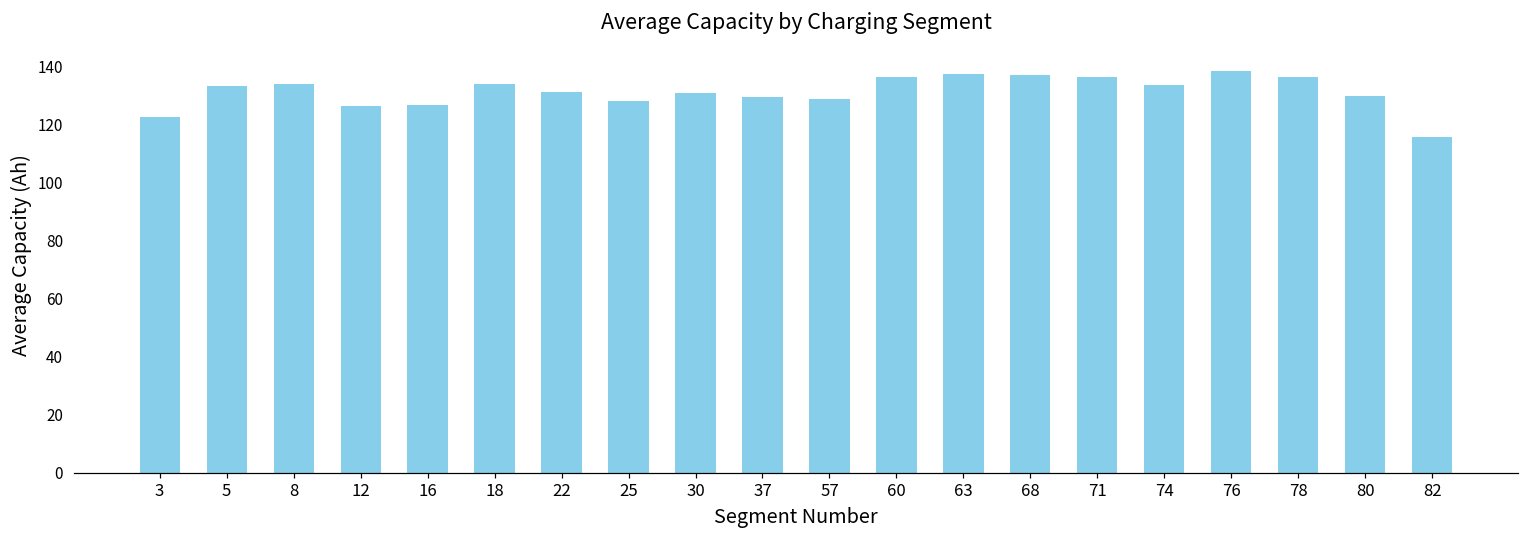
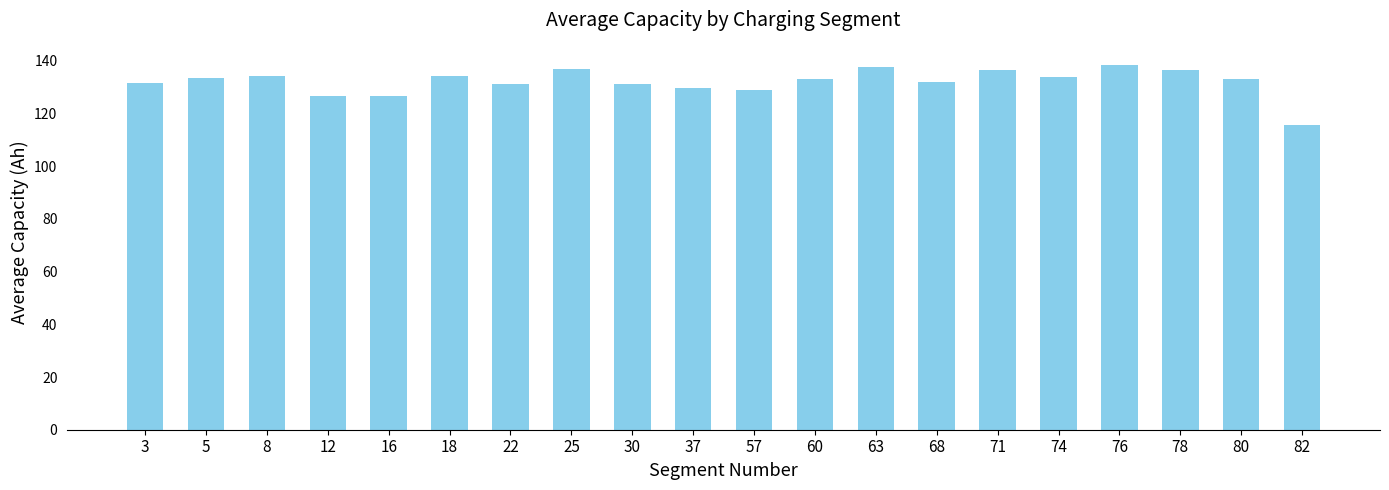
  {
-   "3": 123,
+   "3": 132,
    "5": 133,
    "8": 134,
    "12": 126,
    "16": 127,
    "18": 134,
    "22": 131,
-   "25": 128,
+   "25": 137,
    "30": 131,
    "37": 129,
    "57": 129,
-   "60": 136,
+   "60": 133,
    "63": 138,
-   "68": 137,
+   "68": 132,
    "71": 136,
    "74": 134,
    "76": 139,
    "78": 136,
-   "80": 130,
+   "80": 133,
    "82": 116
  }
